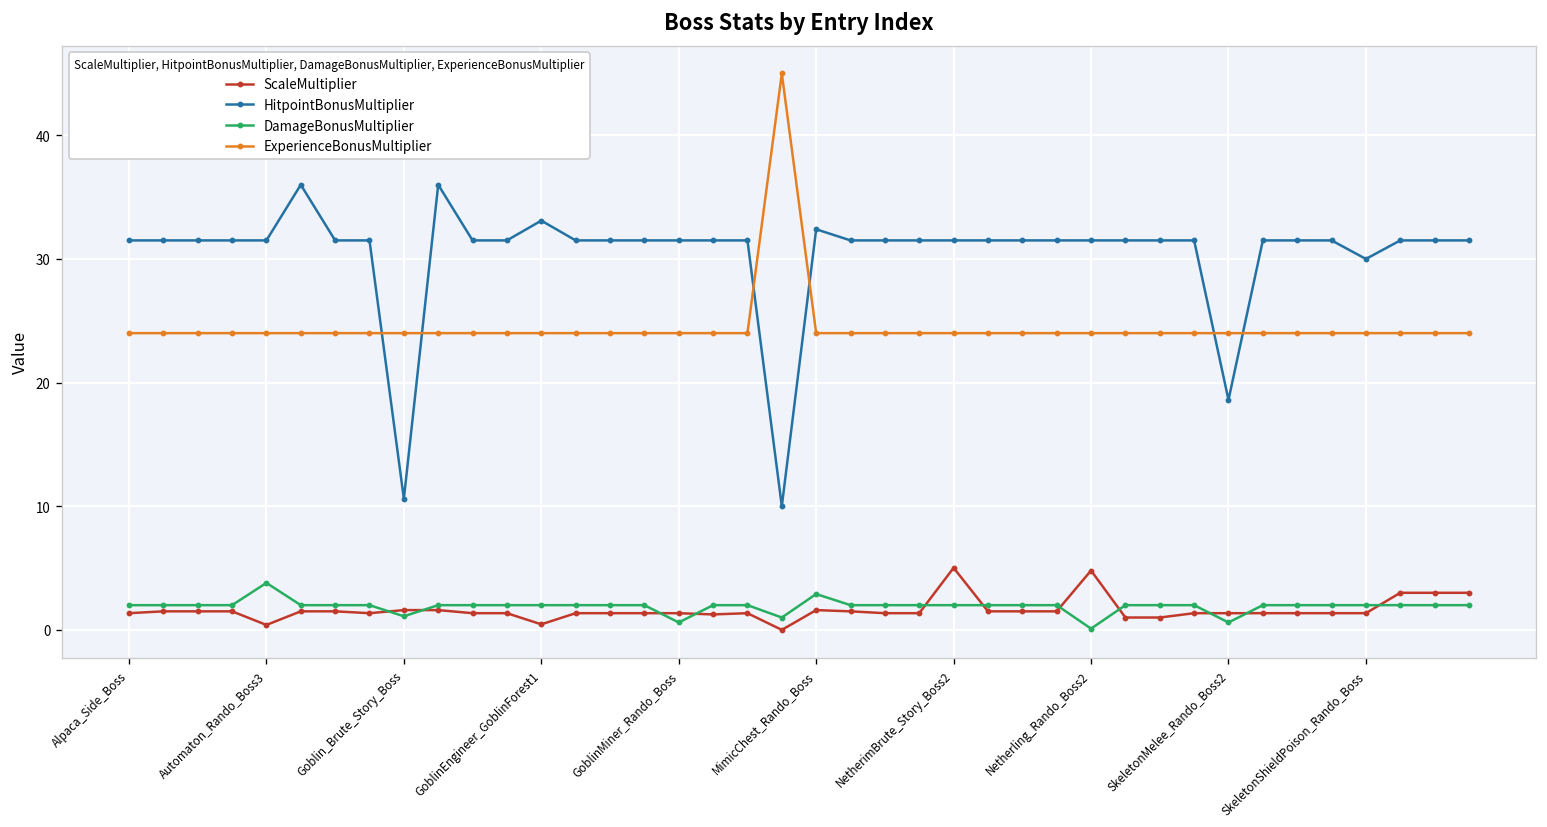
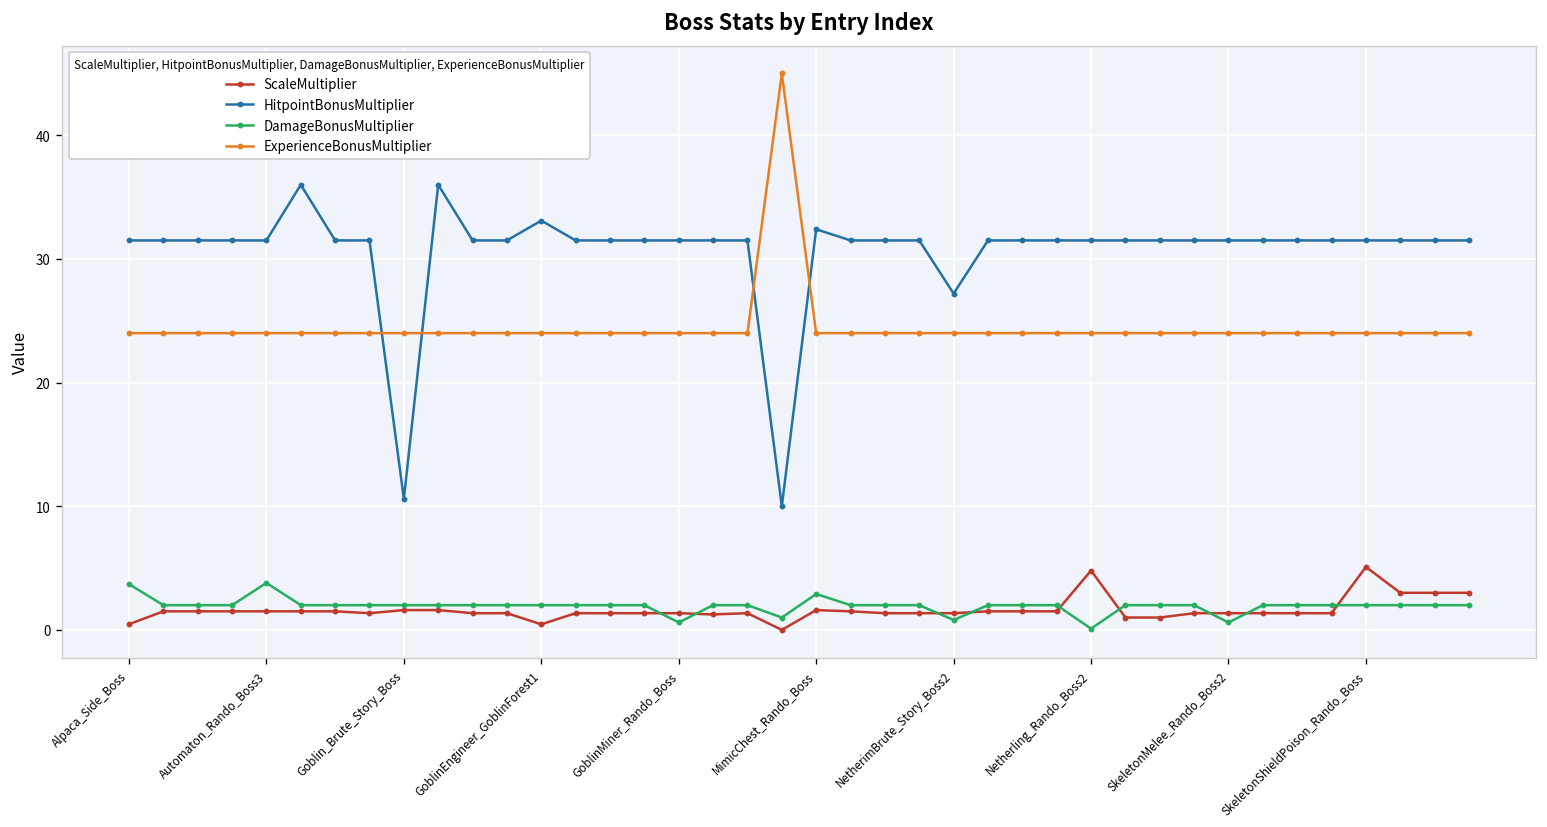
  {
    "ScaleMultiplier": {
-     "Alpaca_Side_Boss": 1.4,
-     "Automaton_Rando_Boss3": 0.4,
+     "Alpaca_Side_Boss": 0.5,
+     "Automaton_Rando_Boss3": 1.5,
      "Goblin_Brute_Story_Boss": 1.6,
      "GoblinEngineer_GoblinForest1": 0.5,
      "GoblinMiner_Rando_Boss": 1.4,
      "MimicChest_Rando_Boss": 1.6,
-     "NetherimBrute_Story_Boss2": 5.0,
+     "NetherimBrute_Story_Boss2": 1.4,
      "Netherling_Rando_Boss2": 4.8,
      "SkeletonMelee_Rando_Boss2": 1.4,
-     "SkeletonShieldPoison_Rando_Boss": 1.4
+     "SkeletonShieldPoison_Rando_Boss": 5.1
    },
    "HitpointBonusMultiplier": {
      "Alpaca_Side_Boss": 31.5,
      "Automaton_Rando_Boss3": 31.5,
      "Goblin_Brute_Story_Boss": 10.6,
      "GoblinEngineer_GoblinForest1": 33.1,
      "GoblinMiner_Rando_Boss": 31.5,
      "MimicChest_Rando_Boss": 32.4,
-     "NetherimBrute_Story_Boss2": 31.5,
+     "NetherimBrute_Story_Boss2": 27.2,
      "Netherling_Rando_Boss2": 31.5,
-     "SkeletonMelee_Rando_Boss2": 18.6,
-     "SkeletonShieldPoison_Rando_Boss": 30.0
+     "SkeletonMelee_Rando_Boss2": 31.5,
+     "SkeletonShieldPoison_Rando_Boss": 31.5
    },
    "DamageBonusMultiplier": {
-     "Alpaca_Side_Boss": 2.0,
+     "Alpaca_Side_Boss": 3.7,
      "Automaton_Rando_Boss3": 3.8,
-     "Goblin_Brute_Story_Boss": 1.1,
+     "Goblin_Brute_Story_Boss": 2.0,
      "GoblinEngineer_GoblinForest1": 2.0,
      "GoblinMiner_Rando_Boss": 0.6,
      "MimicChest_Rando_Boss": 2.9,
-     "NetherimBrute_Story_Boss2": 2.0,
+     "NetherimBrute_Story_Boss2": 0.8,
      "Netherling_Rando_Boss2": 0.1,
      "SkeletonMelee_Rando_Boss2": 0.6,
      "SkeletonShieldPoison_Rando_Boss": 2.0
    },
    "ExperienceBonusMultiplier": {
      "Alpaca_Side_Boss": 24.0,
      "Automaton_Rando_Boss3": 24.0,
      "Goblin_Brute_Story_Boss": 24.0,
      "GoblinEngineer_GoblinForest1": 24.0,
      "GoblinMiner_Rando_Boss": 24.0,
      "MimicChest_Rando_Boss": 24.0,
      "NetherimBrute_Story_Boss2": 24.0,
      "Netherling_Rando_Boss2": 24.0,
      "SkeletonMelee_Rando_Boss2": 24.0,
      "SkeletonShieldPoison_Rando_Boss": 24.0
    }
  }
